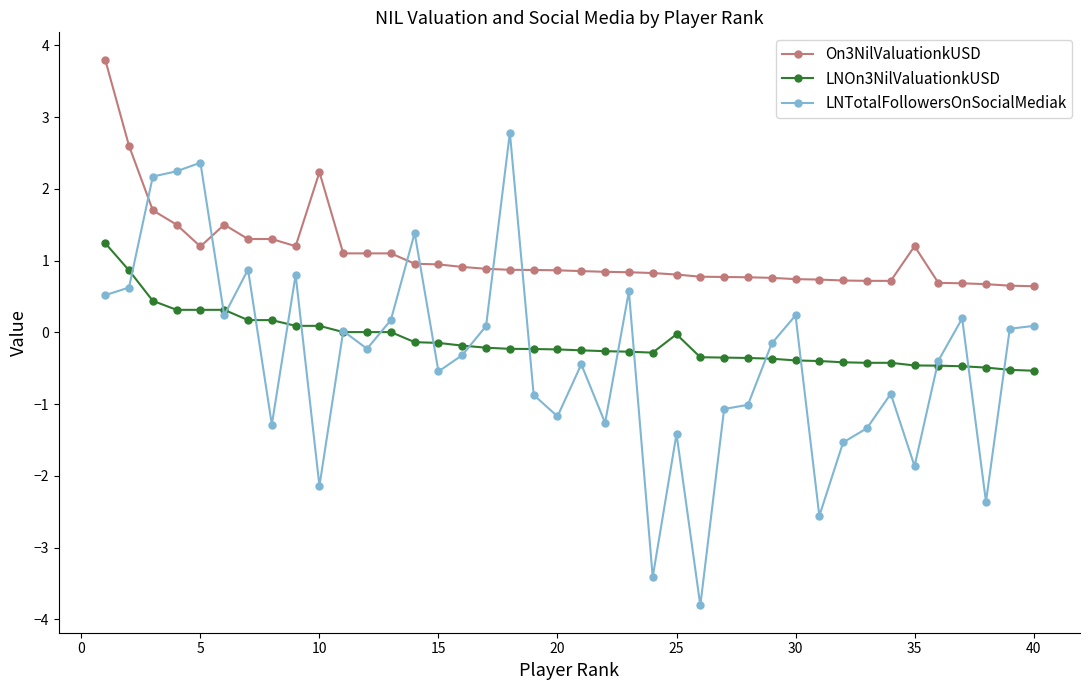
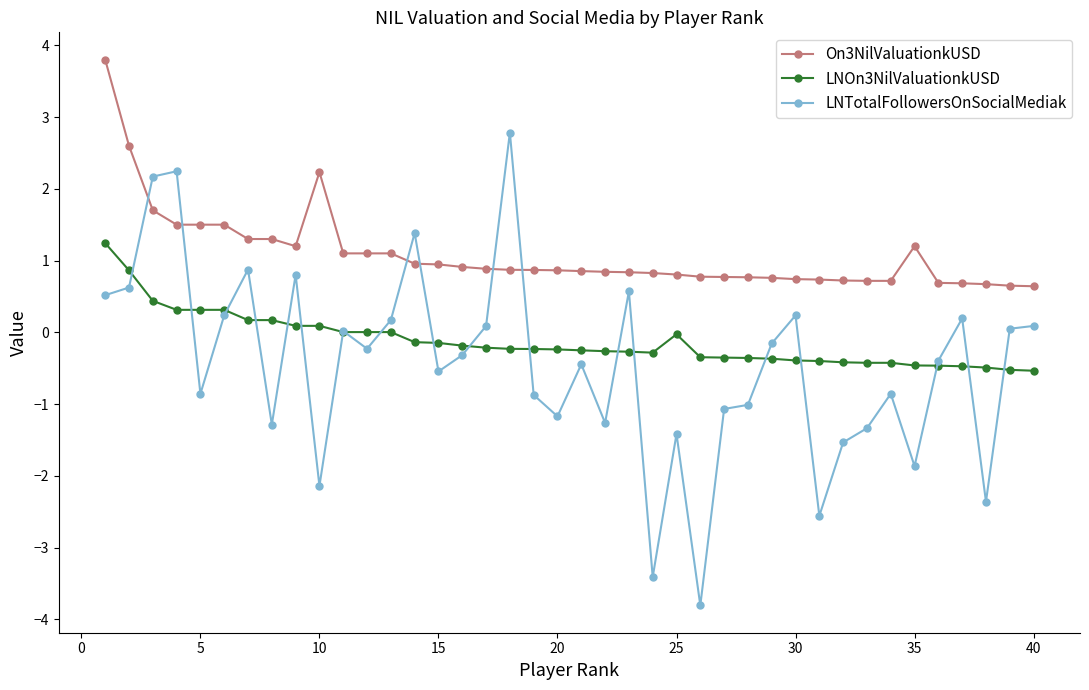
  {
    "On3NilValuationkUSD": {
-     "5": 1.2,
+     "5": 1.5,
      "10": 2.2,
      "15": 0.9,
      "20": 0.9,
      "25": 0.8,
      "30": 0.7,
      "35": 1.2,
      "40": 0.6
    },
    "LNOn3NilValuationkUSD": {
      "5": 0.3,
      "10": 0.1,
      "15": -0.1,
      "20": -0.2,
      "25": 0.0,
      "30": -0.4,
      "35": -0.5,
      "40": -0.5
    },
    "LNTotalFollowersOnSocialMediak": {
-     "5": 2.4,
+     "5": -0.9,
      "10": -2.1,
      "15": -0.5,
      "20": -1.2,
      "25": -1.4,
      "30": 0.2,
      "35": -1.9,
      "40": 0.1
    }
  }
